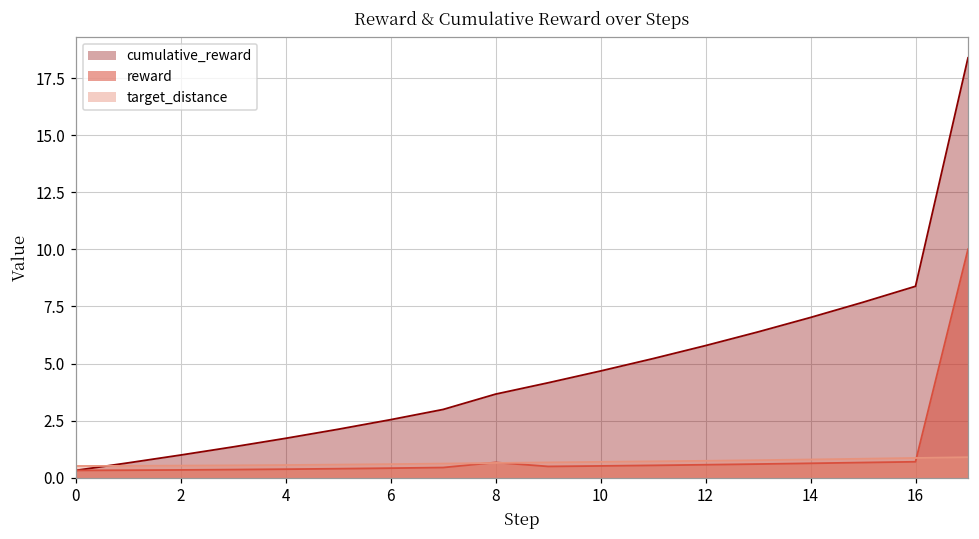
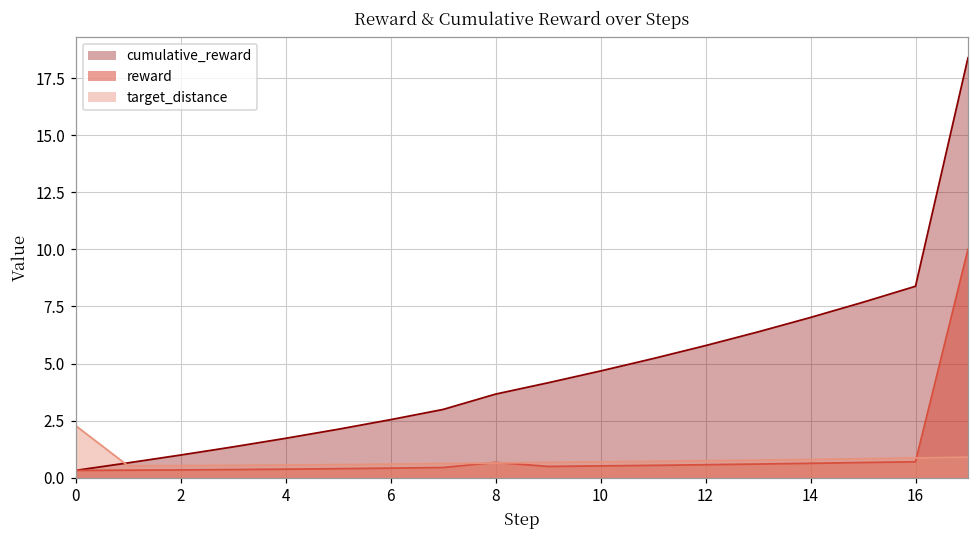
  {
    "target_distance": {
-     "0": 0.5,
+     "0": 2.3,
      "2": 0.5,
      "4": 0.6,
      "6": 0.6,
      "10": 0.7,
      "12": 0.7,
      "14": 0.8,
      "16": 0.9
    }
  }
